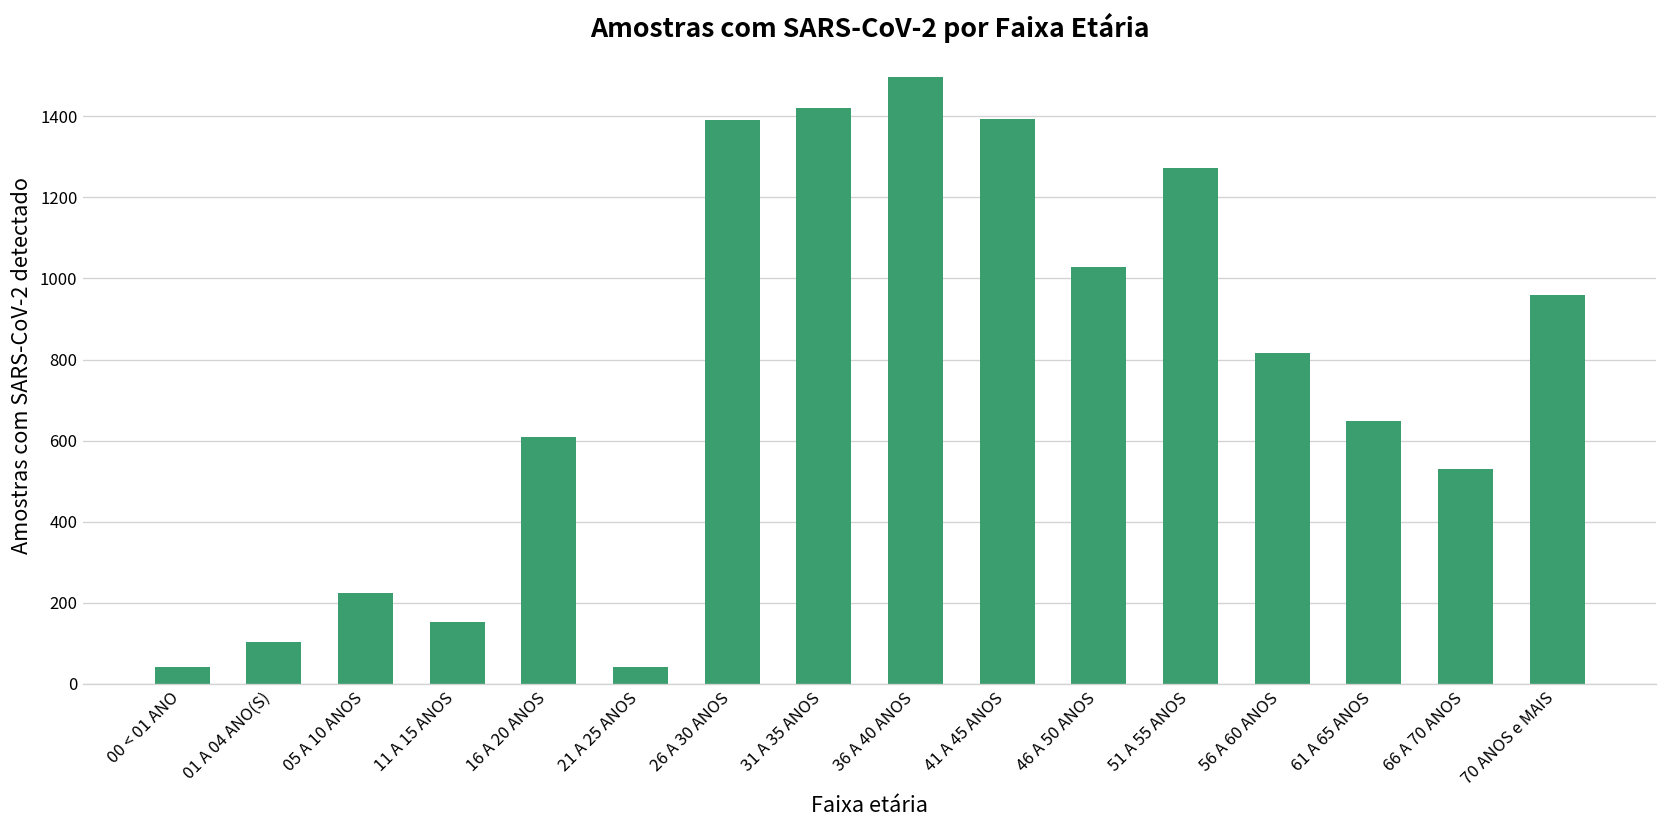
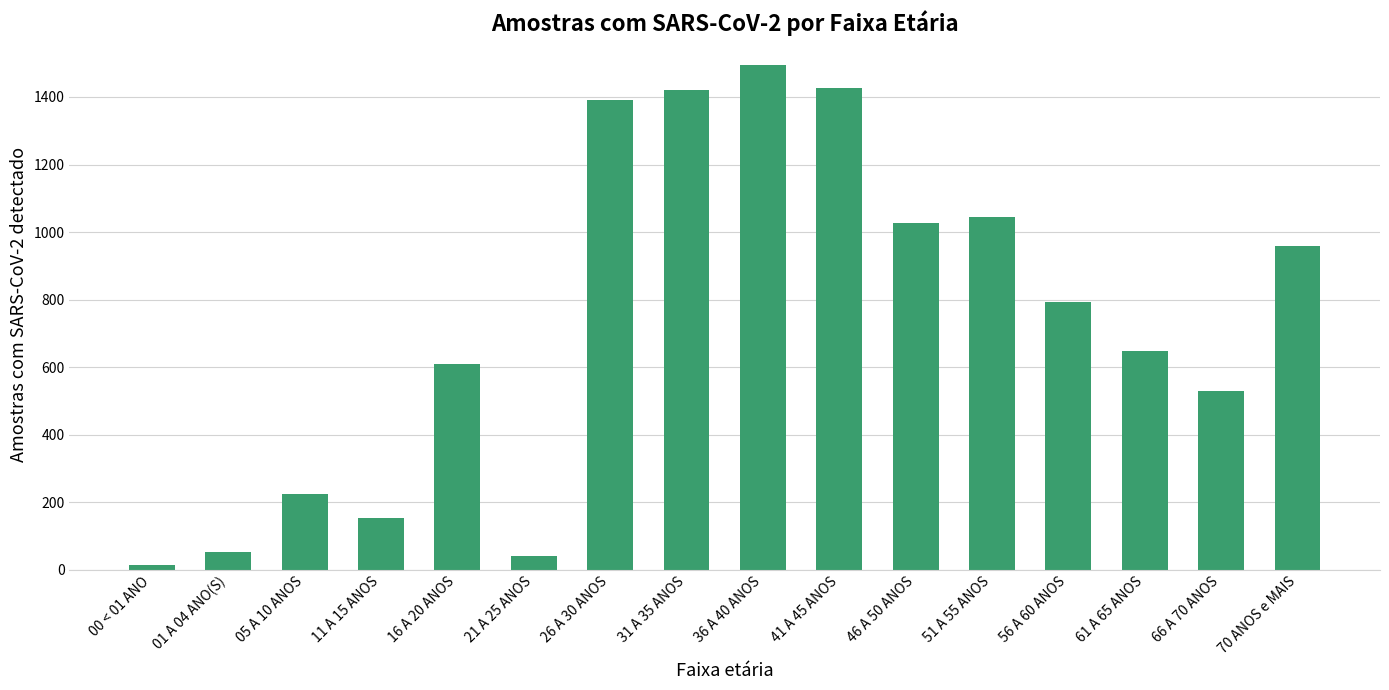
  {
-   "00 < 01 ANO": 40,
-   "01 A 04 ANO(S)": 100,
+   "00 < 01 ANO": 10,
+   "01 A 04 ANO(S)": 50,
    "05 A 10 ANOS": 220,
    "11 A 15 ANOS": 150,
    "16 A 20 ANOS": 610,
    "21 A 25 ANOS": 40,
    "26 A 30 ANOS": 1390,
    "31 A 35 ANOS": 1420,
    "36 A 40 ANOS": 1500,
-   "41 A 45 ANOS": 1390,
+   "41 A 45 ANOS": 1430,
    "46 A 50 ANOS": 1030,
-   "51 A 55 ANOS": 1270,
-   "56 A 60 ANOS": 820,
+   "51 A 55 ANOS": 1040,
+   "56 A 60 ANOS": 790,
    "61 A 65 ANOS": 650,
    "66 A 70 ANOS": 530,
    "70 ANOS e MAIS": 960
  }
